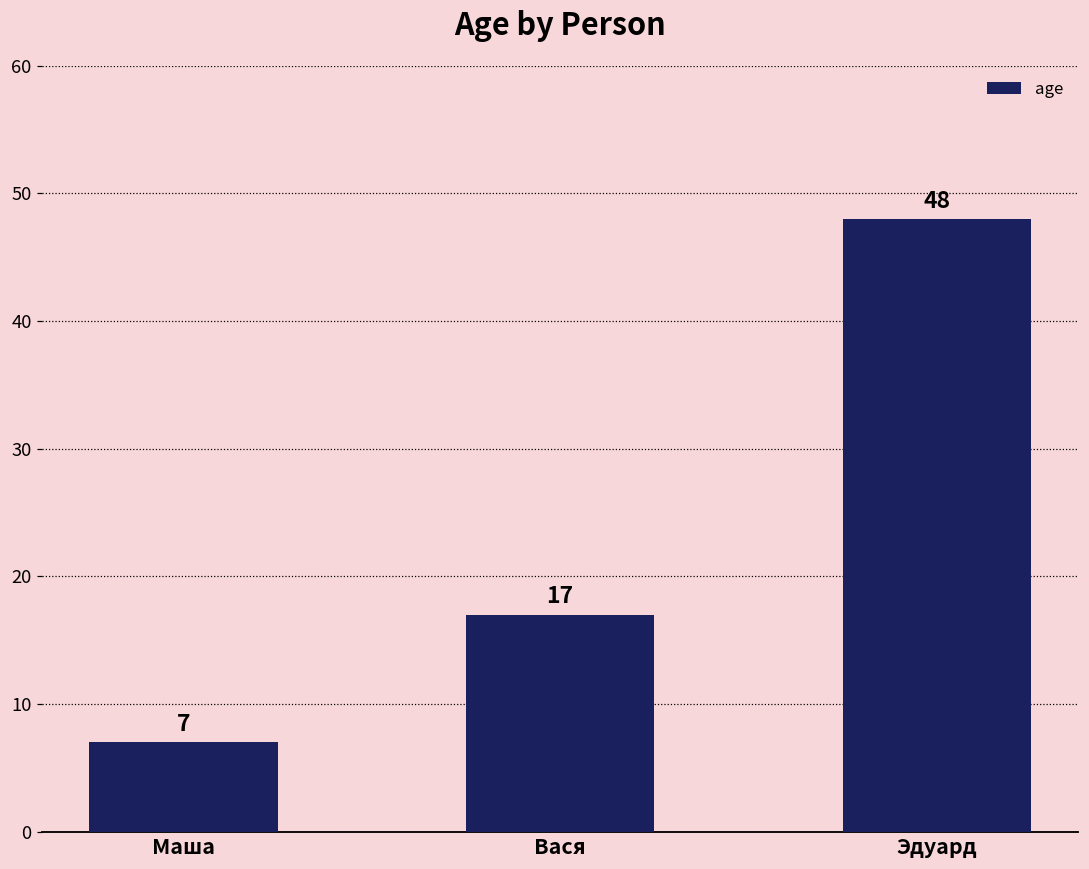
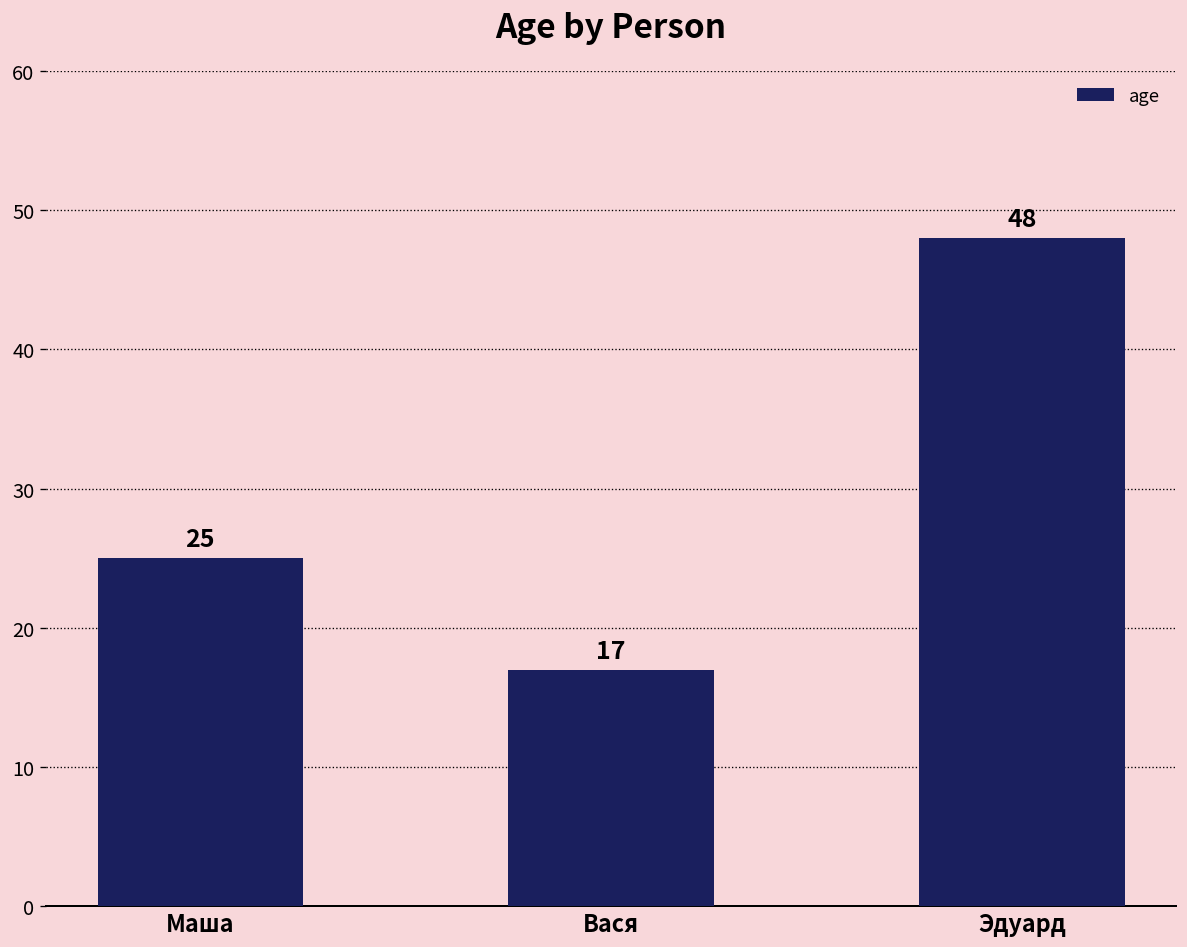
  {
-   "Маша": 7,
+   "Маша": 25,
    "Вася": 17,
    "Эдуард": 48
  }
